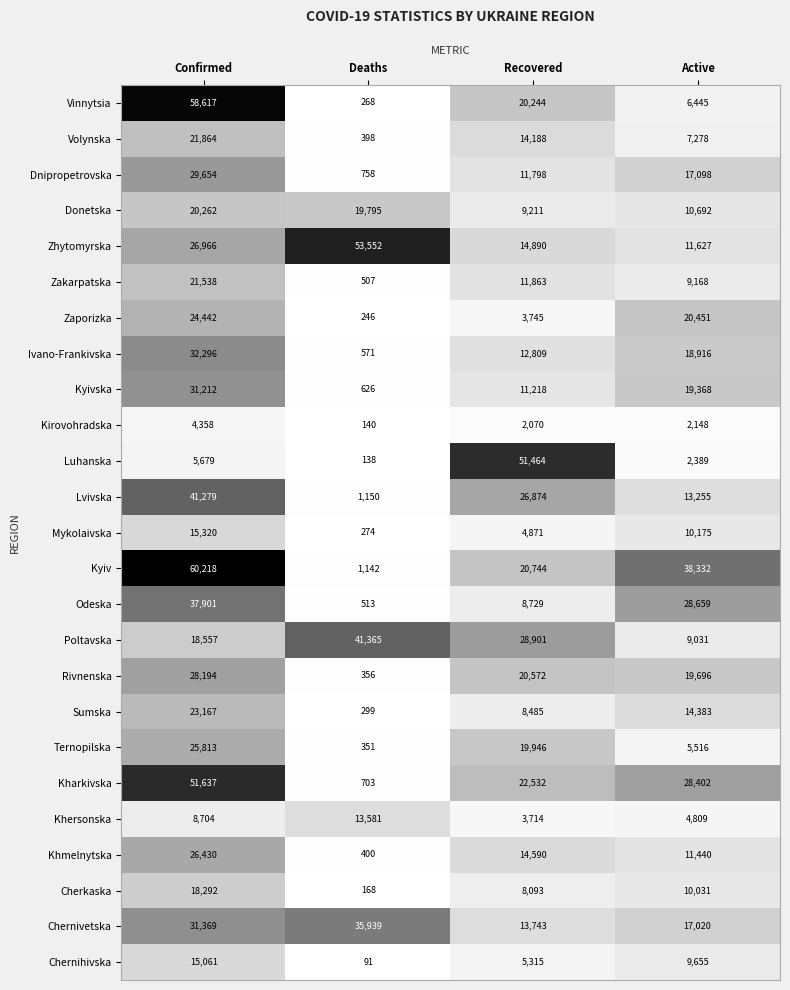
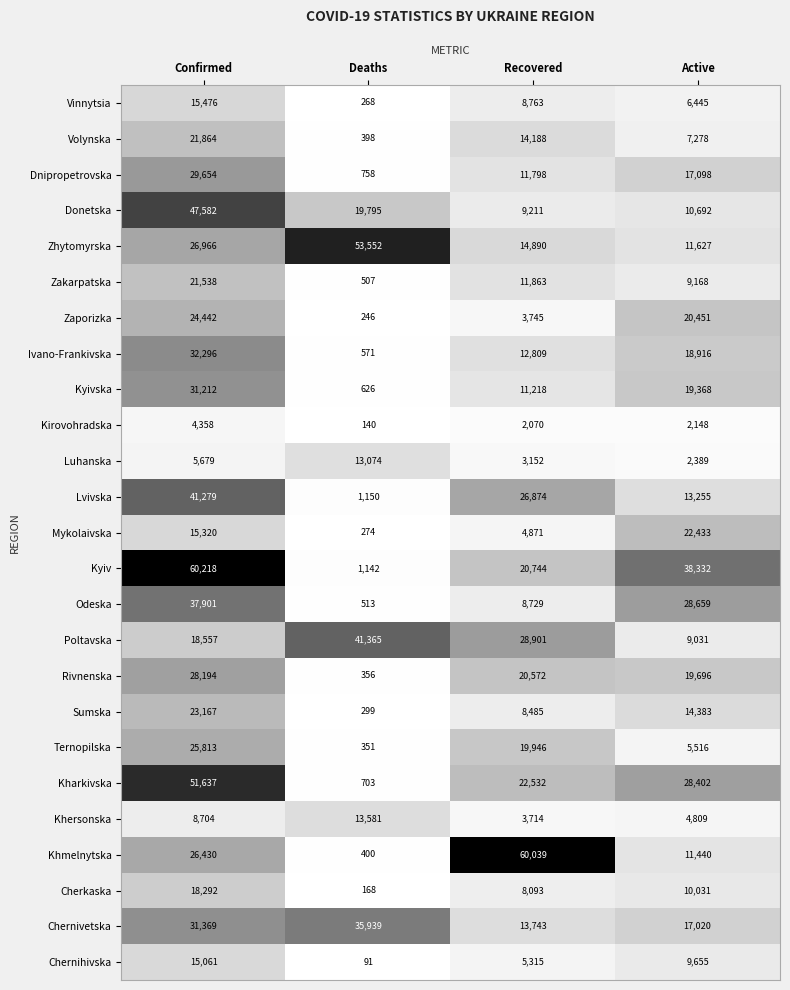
  {
    "Vinnytsia": {
-     "Confirmed": "58,617",
+     "Confirmed": "15,476",
      "Deaths": "268",
-     "Recovered": "20,244",
+     "Recovered": "8,763",
      "Active": "6,445"
    },
    "Volynska": {
      "Confirmed": "21,864",
      "Deaths": "398",
      "Recovered": "14,188",
      "Active": "7,278"
    },
    "Dnipropetrovska": {
      "Confirmed": "29,654",
      "Deaths": "758",
      "Recovered": "11,798",
      "Active": "17,098"
    },
    "Donetska": {
-     "Confirmed": "20,262",
+     "Confirmed": "47,582",
      "Deaths": "19,795",
      "Recovered": "9,211",
      "Active": "10,692"
    },
    "Zhytomyrska": {
      "Confirmed": "26,966",
      "Deaths": "53,552",
      "Recovered": "14,890",
      "Active": "11,627"
    },
    "Zakarpatska": {
      "Confirmed": "21,538",
      "Deaths": "507",
      "Recovered": "11,863",
      "Active": "9,168"
    },
    "Zaporizka": {
      "Confirmed": "24,442",
      "Deaths": "246",
      "Recovered": "3,745",
      "Active": "20,451"
    },
    "Ivano-Frankivska": {
      "Confirmed": "32,296",
      "Deaths": "571",
      "Recovered": "12,809",
      "Active": "18,916"
    },
    "Kyivska": {
      "Confirmed": "31,212",
      "Deaths": "626",
      "Recovered": "11,218",
      "Active": "19,368"
    },
    "Kirovohradska": {
      "Confirmed": "4,358",
      "Deaths": "140",
      "Recovered": "2,070",
      "Active": "2,148"
    },
    "Luhanska": {
      "Confirmed": "5,679",
-     "Deaths": "138",
-     "Recovered": "51,464",
+     "Deaths": "13,074",
+     "Recovered": "3,152",
      "Active": "2,389"
    },
    "Lvivska": {
      "Confirmed": "41,279",
      "Deaths": "1,150",
      "Recovered": "26,874",
      "Active": "13,255"
    },
    "Mykolaivska": {
      "Confirmed": "15,320",
      "Deaths": "274",
      "Recovered": "4,871",
-     "Active": "10,175"
+     "Active": "22,433"
    },
    "Kyiv": {
      "Confirmed": "60,218",
      "Deaths": "1,142",
      "Recovered": "20,744",
      "Active": "38,332"
    },
    "Odeska": {
      "Confirmed": "37,901",
      "Deaths": "513",
      "Recovered": "8,729",
      "Active": "28,659"
    },
    "Poltavska": {
      "Confirmed": "18,557",
      "Deaths": "41,365",
      "Recovered": "28,901",
      "Active": "9,031"
    },
    "Rivnenska": {
      "Confirmed": "28,194",
      "Deaths": "356",
      "Recovered": "20,572",
      "Active": "19,696"
    },
    "Sumska": {
      "Confirmed": "23,167",
      "Deaths": "299",
      "Recovered": "8,485",
      "Active": "14,383"
    },
    "Ternopilska": {
      "Confirmed": "25,813",
      "Deaths": "351",
      "Recovered": "19,946",
      "Active": "5,516"
    },
    "Kharkivska": {
      "Confirmed": "51,637",
      "Deaths": "703",
      "Recovered": "22,532",
      "Active": "28,402"
    },
    "Khersonska": {
      "Confirmed": "8,704",
      "Deaths": "13,581",
      "Recovered": "3,714",
      "Active": "4,809"
    },
    "Khmelnytska": {
      "Confirmed": "26,430",
      "Deaths": "400",
-     "Recovered": "14,590",
+     "Recovered": "60,039",
      "Active": "11,440"
    },
    "Cherkaska": {
      "Confirmed": "18,292",
      "Deaths": "168",
      "Recovered": "8,093",
      "Active": "10,031"
    },
    "Chernivetska": {
      "Confirmed": "31,369",
      "Deaths": "35,939",
      "Recovered": "13,743",
      "Active": "17,020"
    },
    "Chernihivska": {
      "Confirmed": "15,061",
      "Deaths": "91",
      "Recovered": "5,315",
      "Active": "9,655"
    }
  }
